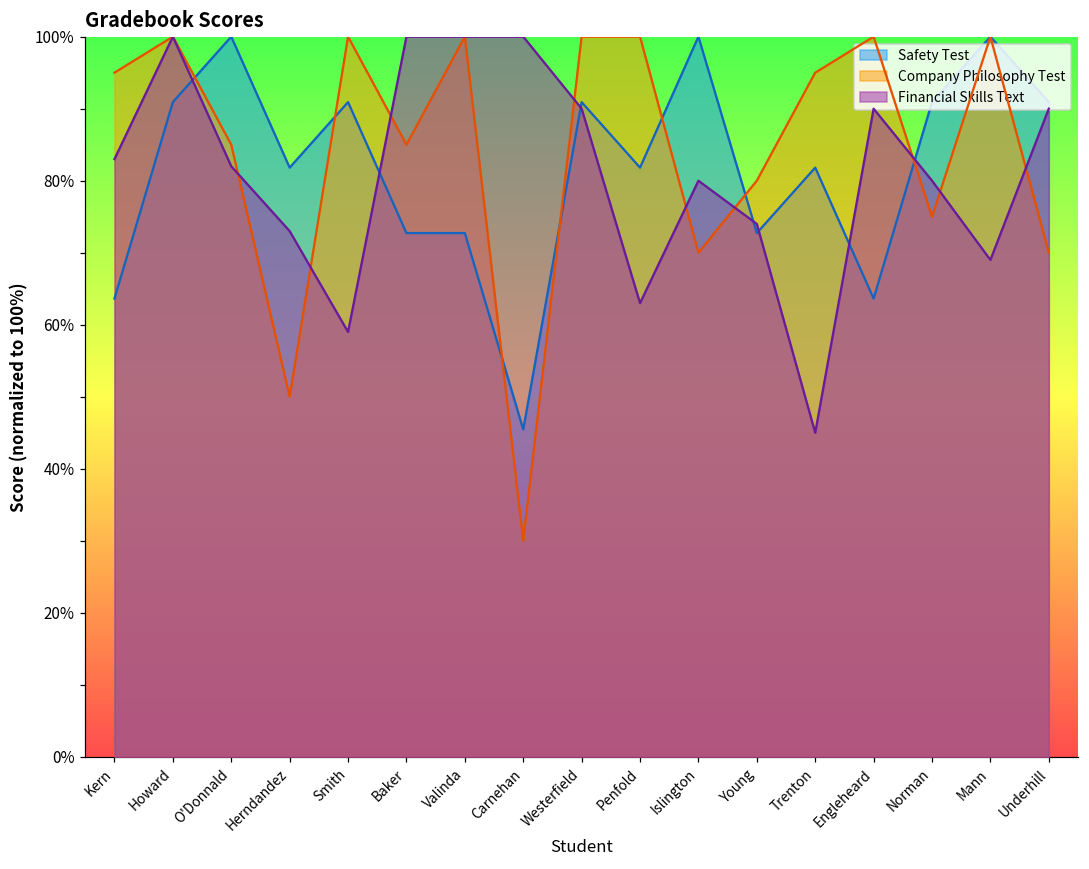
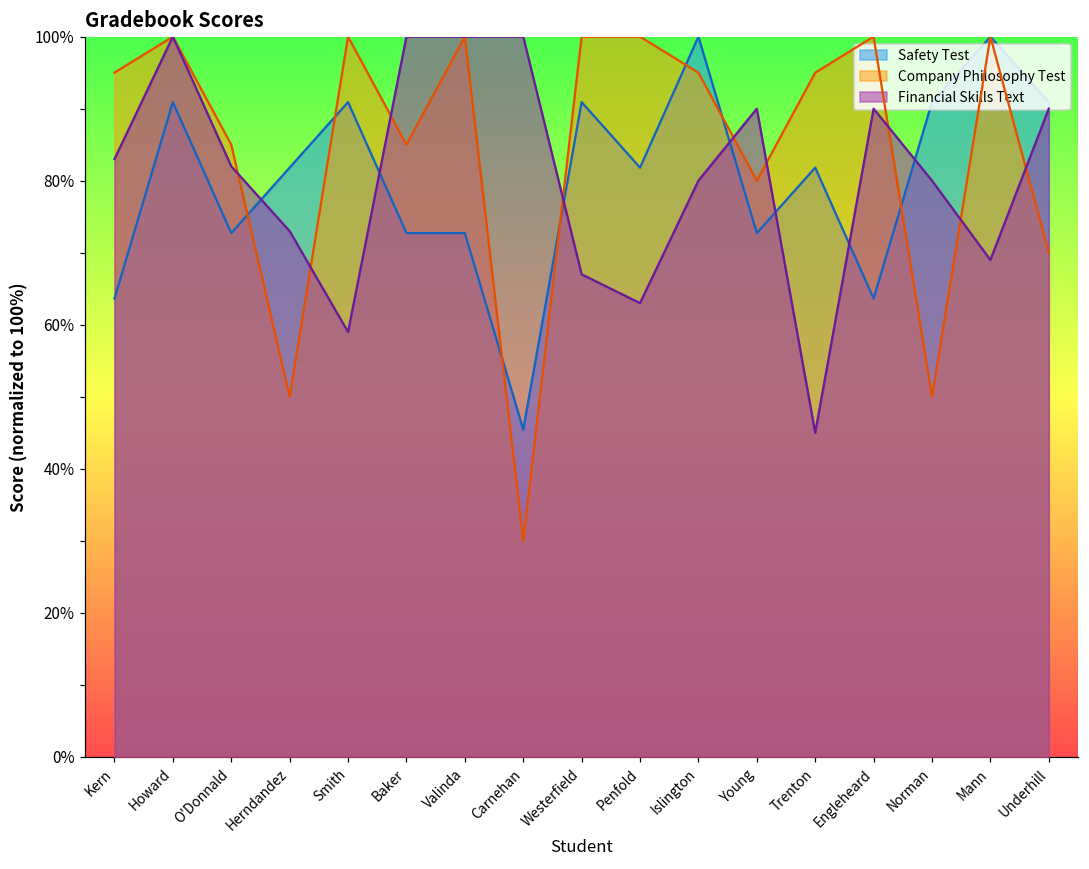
  {
    "Safety Test": {
      "Kern": "64%",
      "Howard": "91%",
-     "O'Donnald": "100%",
+     "O'Donnald": "73%",
      "Herndandez": "82%",
      "Smith": "91%",
      "Baker": "73%",
      "Valinda": "73%",
      "Carnehan": "45%",
      "Westerfield": "91%",
      "Penfold": "82%",
      "Islington": "100%",
      "Young": "73%",
      "Trenton": "82%",
      "Engleheard": "64%"
    },
    "Company Philosophy Test": {
      "Kern": "95%",
      "O'Donnald": "85%",
      "Herndandez": "50%",
      "Smith": "100%",
      "Baker": "85%",
      "Carnehan": "30%",
      "Westerfield": "100%",
      "Penfold": "100%",
-     "Islington": "70%",
+     "Islington": "95%",
      "Young": "80%",
      "Trenton": "95%",
      "Engleheard": "100%",
-     "Norman": "75%",
+     "Norman": "50%",
      "Underhill": "70%"
    },
    "Financial Skills Text": {
      "Kern": "83%",
      "O'Donnald": "82%",
      "Herndandez": "73%",
      "Smith": "59%",
      "Baker": "100%",
      "Carnehan": "100%",
-     "Westerfield": "90%",
+     "Westerfield": "67%",
      "Penfold": "63%",
      "Islington": "80%",
-     "Young": "74%",
+     "Young": "90%",
      "Trenton": "45%",
      "Norman": "80%",
      "Mann": "69%"
    }
  }
